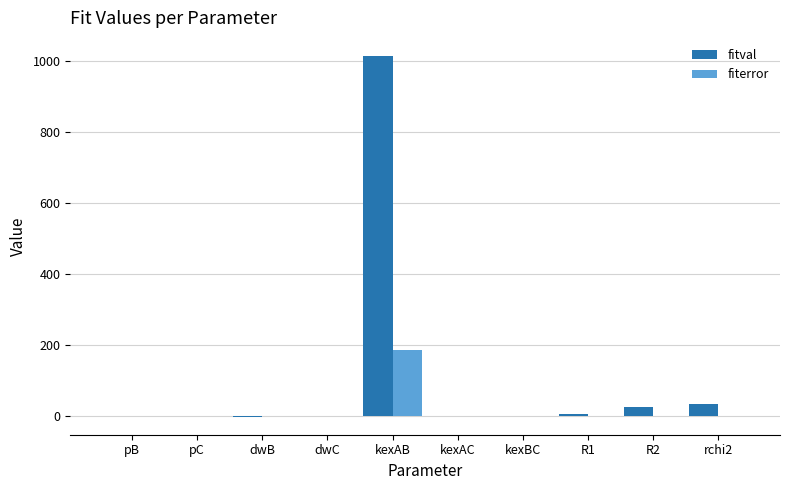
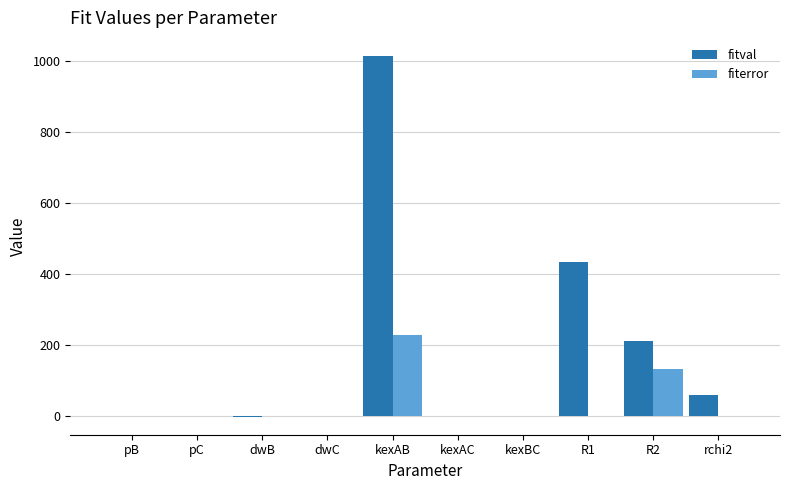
  {
    "fitval": {
      "pC": 0,
      "dwC": 0,
      "kexAB": 1010,
      "kexAC": 0,
      "kexBC": 0,
-     "R1": 10,
-     "R2": 30,
-     "rchi2": 40
+     "R1": 440,
+     "R2": 210,
+     "rchi2": 60
    },
    "fiterror": {
      "pB": 0,
      "pC": 0,
      "dwC": 0,
-     "kexAB": 190,
+     "kexAB": 230,
      "kexAC": 0,
      "kexBC": 0,
-     "R2": 0,
+     "R2": 130,
      "rchi2": 0
    }
  }
